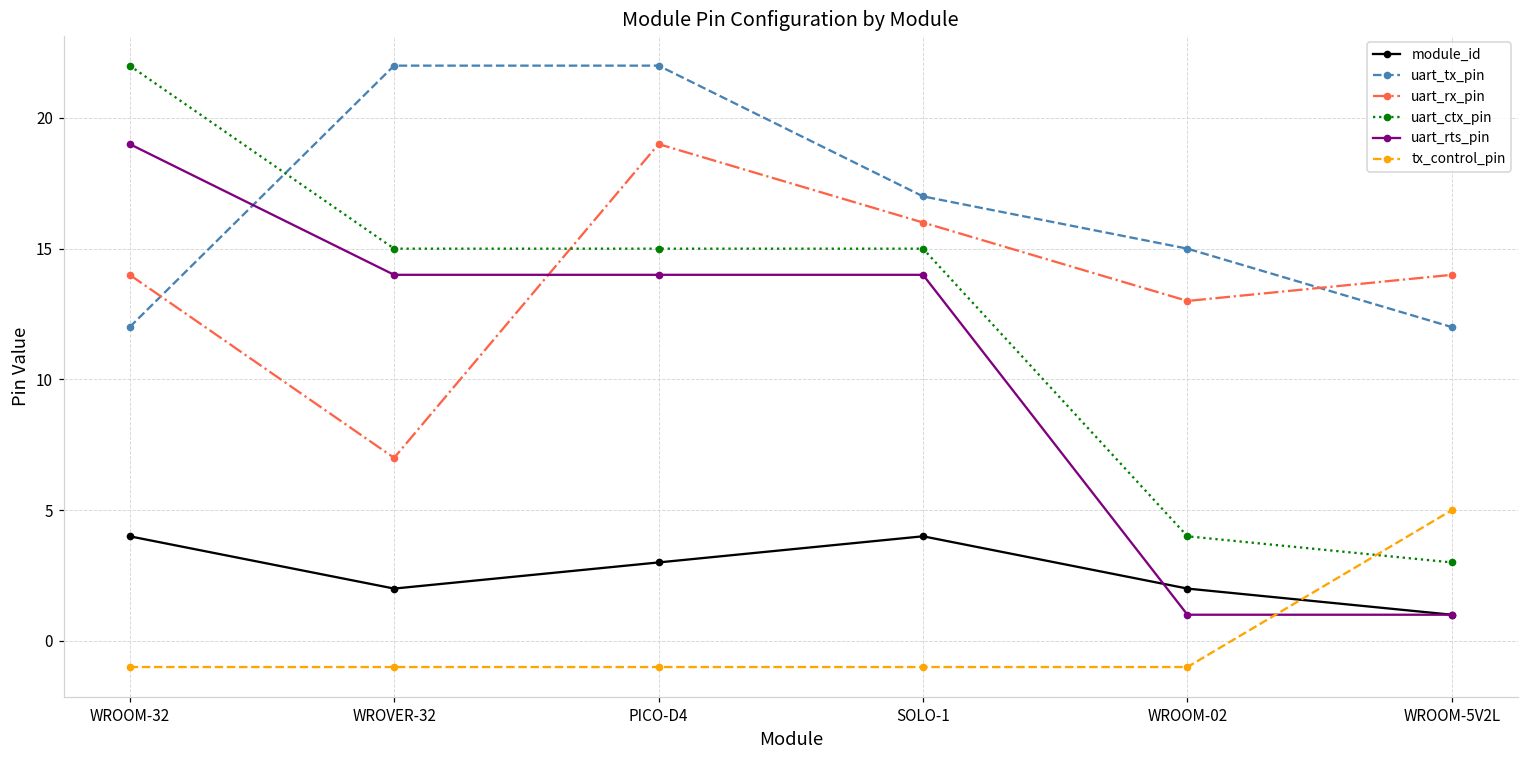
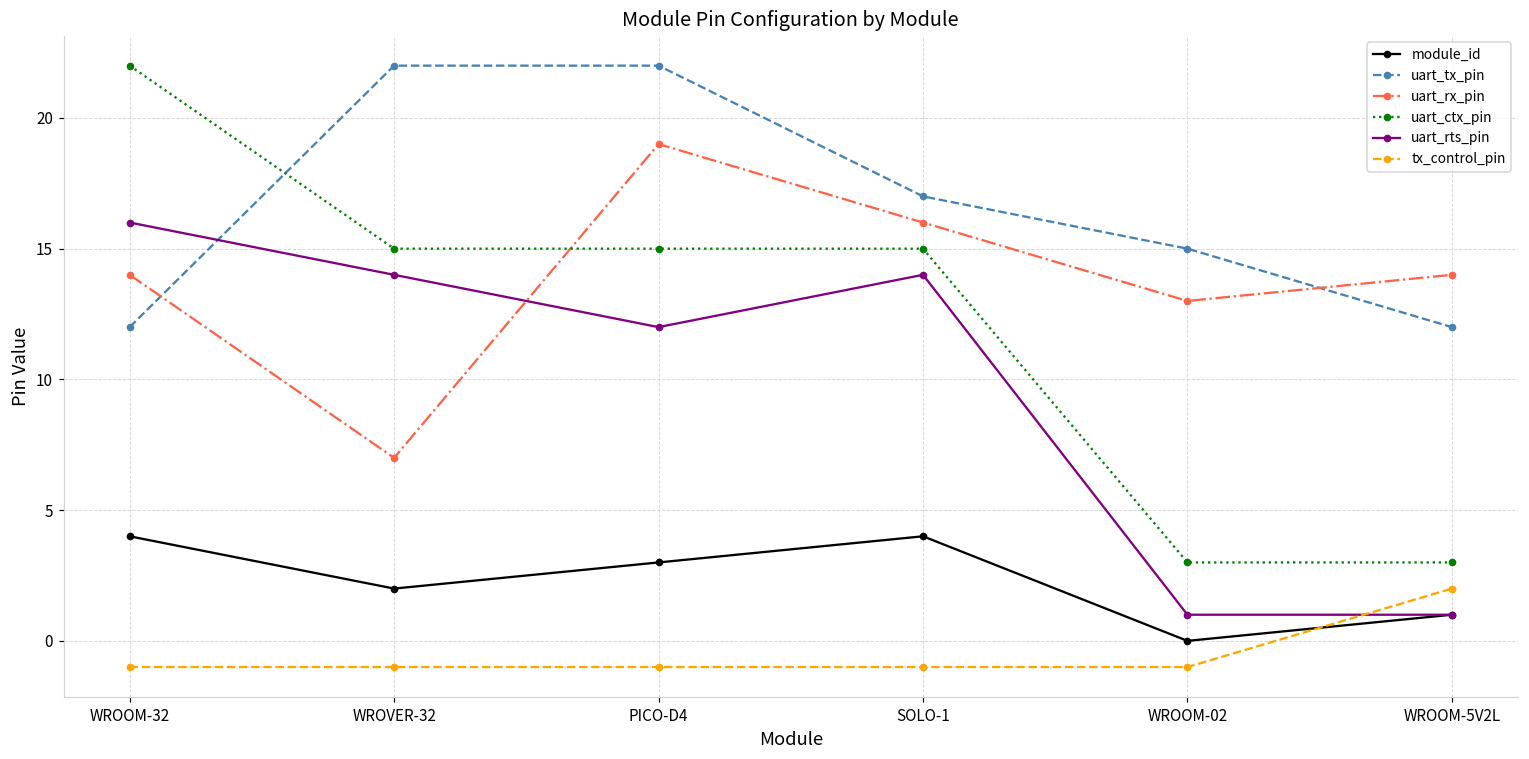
  {
    "module_id": {
      "WROOM-32": 4,
      "WROVER-32": 2,
      "PICO-D4": 3,
      "SOLO-1": 4,
-     "WROOM-02": 2
+     "WROOM-02": 0
    },
    "uart_tx_pin": {
      "WROOM-32": 12,
      "WROVER-32": 22,
      "PICO-D4": 22,
      "SOLO-1": 17,
      "WROOM-02": 15,
      "WROOM-5V2L": 12
    },
    "uart_rx_pin": {
      "WROOM-32": 14,
      "WROVER-32": 7,
      "PICO-D4": 19,
      "SOLO-1": 16,
      "WROOM-02": 13,
      "WROOM-5V2L": 14
    },
    "uart_ctx_pin": {
      "WROOM-32": 22,
      "WROVER-32": 15,
      "PICO-D4": 15,
      "SOLO-1": 15,
-     "WROOM-02": 4,
+     "WROOM-02": 3,
      "WROOM-5V2L": 3
    },
    "uart_rts_pin": {
-     "WROOM-32": 19,
+     "WROOM-32": 16,
      "WROVER-32": 14,
-     "PICO-D4": 14,
+     "PICO-D4": 12,
      "SOLO-1": 14,
      "WROOM-02": 1
    },
    "tx_control_pin": {
      "WROOM-32": -1,
      "WROVER-32": -1,
      "PICO-D4": -1,
      "SOLO-1": -1,
      "WROOM-02": -1,
-     "WROOM-5V2L": 5
+     "WROOM-5V2L": 2
    }
  }
